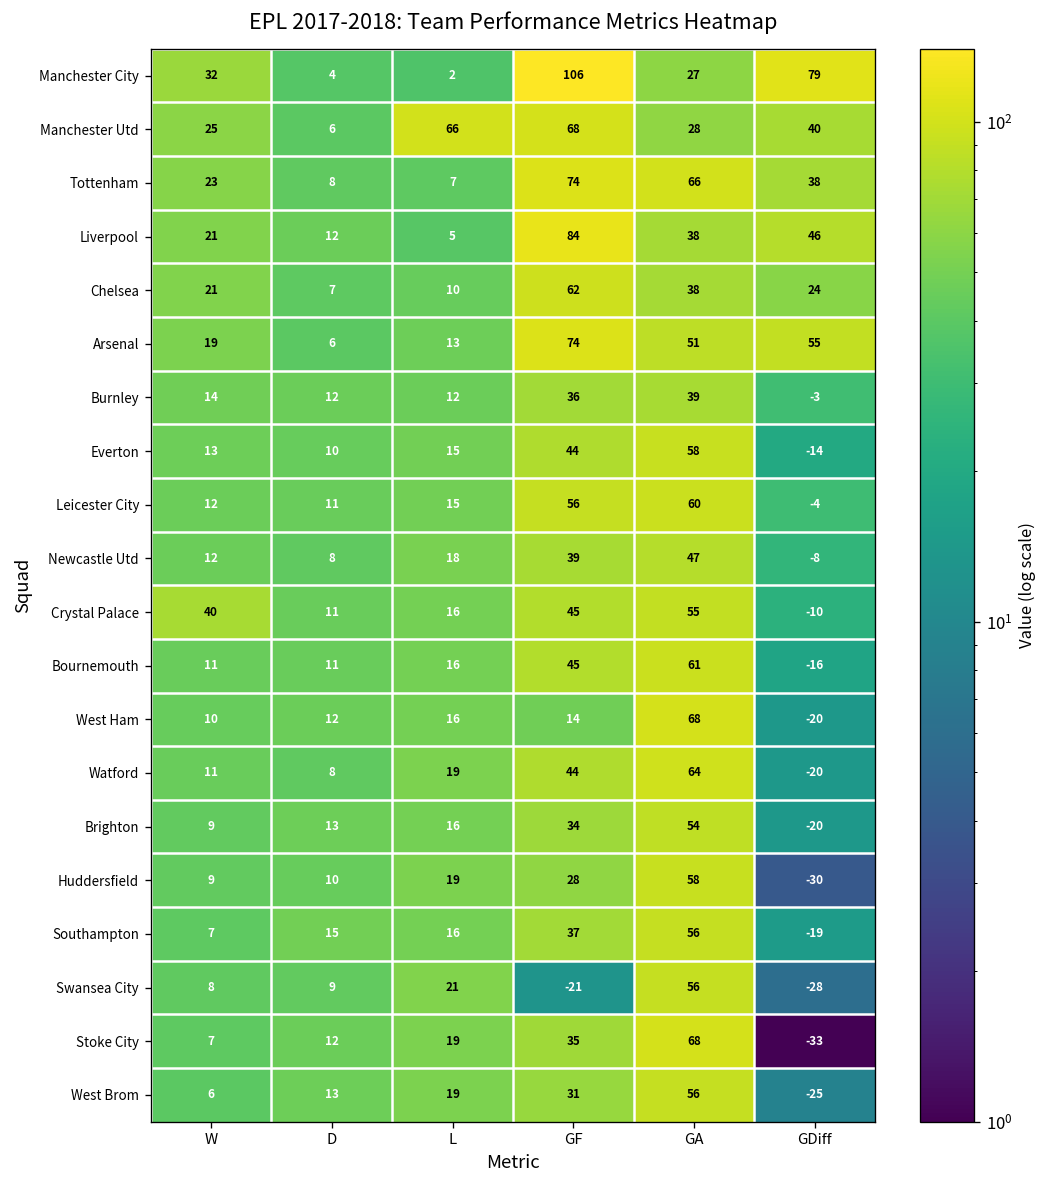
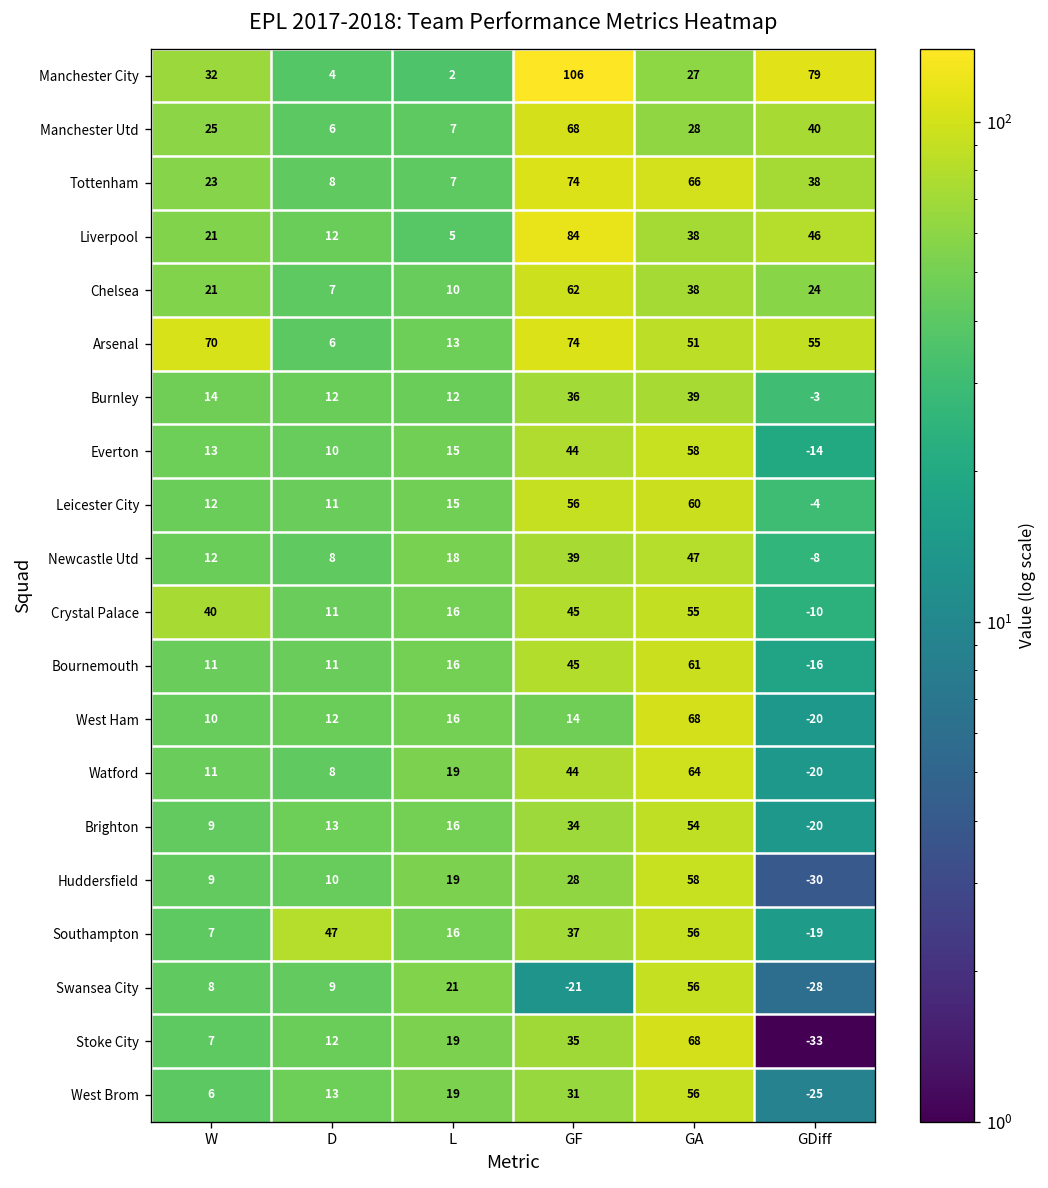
  {
    "Manchester City": {
      "W": 32,
      "D": 4,
      "L": 2,
      "GF": 106,
      "GA": 27,
      "GDiff": 79
    },
    "Manchester Utd": {
      "W": 25,
      "D": 6,
-     "L": 66,
+     "L": 7,
      "GF": 68,
      "GA": 28,
      "GDiff": 40
    },
    "Tottenham": {
      "W": 23,
      "D": 8,
      "L": 7,
      "GF": 74,
      "GA": 66,
      "GDiff": 38
    },
    "Liverpool": {
      "W": 21,
      "D": 12,
      "L": 5,
      "GF": 84,
      "GA": 38,
      "GDiff": 46
    },
    "Chelsea": {
      "W": 21,
      "D": 7,
      "L": 10,
      "GF": 62,
      "GA": 38,
      "GDiff": 24
    },
    "Arsenal": {
-     "W": 19,
+     "W": 70,
      "D": 6,
      "L": 13,
      "GF": 74,
      "GA": 51,
      "GDiff": 55
    },
    "Burnley": {
      "W": 14,
      "D": 12,
      "L": 12,
      "GF": 36,
      "GA": 39,
      "GDiff": -3
    },
    "Everton": {
      "W": 13,
      "D": 10,
      "L": 15,
      "GF": 44,
      "GA": 58,
      "GDiff": -14
    },
    "Leicester City": {
      "W": 12,
      "D": 11,
      "L": 15,
      "GF": 56,
      "GA": 60,
      "GDiff": -4
    },
    "Newcastle Utd": {
      "W": 12,
      "D": 8,
      "L": 18,
      "GF": 39,
      "GA": 47,
      "GDiff": -8
    },
    "Crystal Palace": {
      "W": 40,
      "D": 11,
      "L": 16,
      "GF": 45,
      "GA": 55,
      "GDiff": -10
    },
    "Bournemouth": {
      "W": 11,
      "D": 11,
      "L": 16,
      "GF": 45,
      "GA": 61,
      "GDiff": -16
    },
    "West Ham": {
      "W": 10,
      "D": 12,
      "L": 16,
      "GF": 14,
      "GA": 68,
      "GDiff": -20
    },
    "Watford": {
      "W": 11,
      "D": 8,
      "L": 19,
      "GF": 44,
      "GA": 64,
      "GDiff": -20
    },
    "Brighton": {
      "W": 9,
      "D": 13,
      "L": 16,
      "GF": 34,
      "GA": 54,
      "GDiff": -20
    },
    "Huddersfield": {
      "W": 9,
      "D": 10,
      "L": 19,
      "GF": 28,
      "GA": 58,
      "GDiff": -30
    },
    "Southampton": {
      "W": 7,
-     "D": 15,
+     "D": 47,
      "L": 16,
      "GF": 37,
      "GA": 56,
      "GDiff": -19
    },
    "Swansea City": {
      "W": 8,
      "D": 9,
      "L": 21,
      "GF": -21,
      "GA": 56,
      "GDiff": -28
    },
    "Stoke City": {
      "W": 7,
      "D": 12,
      "L": 19,
      "GF": 35,
      "GA": 68,
      "GDiff": -33
    },
    "West Brom": {
      "W": 6,
      "D": 13,
      "L": 19,
      "GF": 31,
      "GA": 56,
      "GDiff": -25
    }
  }
